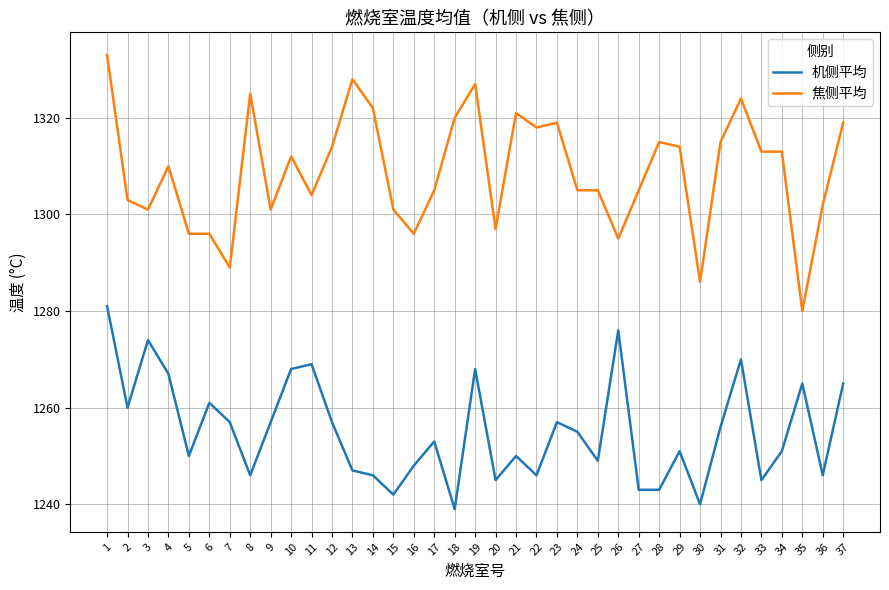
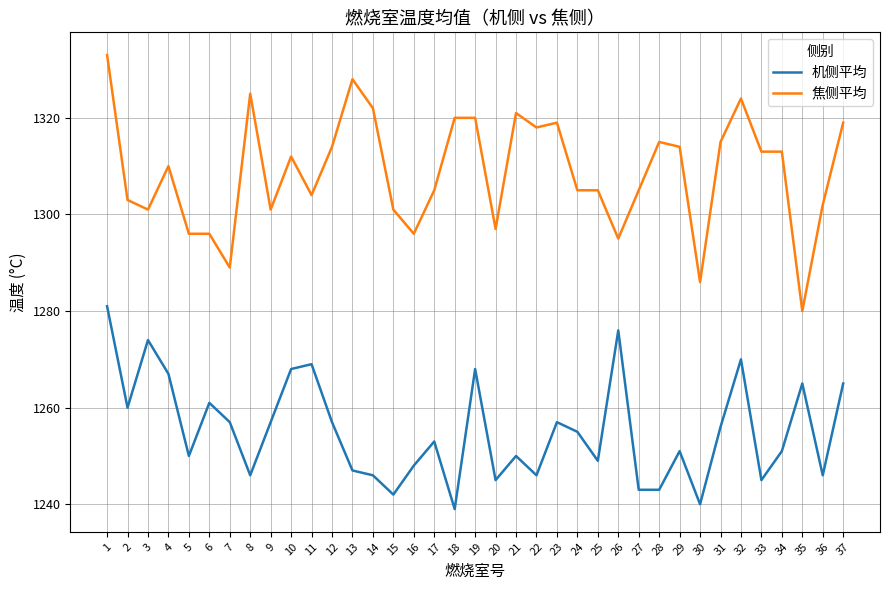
  {
    "机侧平均": {
      "1": 1281,
      "2": 1260,
      "3": 1274,
      "4": 1267,
      "5": 1250,
      "6": 1261,
      "7": 1257,
      "8": 1246,
      "9": 1257,
      "10": 1268,
      "11": 1269,
      "12": 1257,
      "13": 1247,
      "14": 1246,
      "15": 1242,
      "16": 1248,
      "17": 1253,
      "18": 1239,
      "19": 1268,
      "20": 1245,
      "21": 1250,
      "22": 1246,
      "23": 1257,
      "24": 1255,
      "25": 1249,
      "26": 1276,
      "27": 1243,
      "28": 1243,
      "29": 1251,
      "30": 1240,
      "31": 1256,
      "32": 1270,
      "33": 1245,
      "34": 1251,
      "35": 1265,
      "36": 1246,
      "37": 1265
    },
    "焦侧平均": {
      "1": 1333,
      "2": 1303,
      "3": 1301,
      "4": 1310,
      "5": 1296,
      "6": 1296,
      "7": 1289,
      "8": 1325,
      "9": 1301,
      "10": 1312,
      "11": 1304,
      "12": 1314,
      "13": 1328,
      "14": 1322,
      "15": 1301,
      "16": 1296,
      "17": 1305,
      "18": 1320,
-     "19": 1327,
+     "19": 1320,
      "20": 1297,
      "21": 1321,
      "22": 1318,
      "23": 1319,
      "24": 1305,
      "25": 1305,
      "26": 1295,
      "27": 1305,
      "28": 1315,
      "29": 1314,
      "30": 1286,
      "31": 1315,
      "32": 1324,
      "33": 1313,
      "34": 1313,
      "35": 1280,
      "36": 1302,
      "37": 1319
    }
  }
